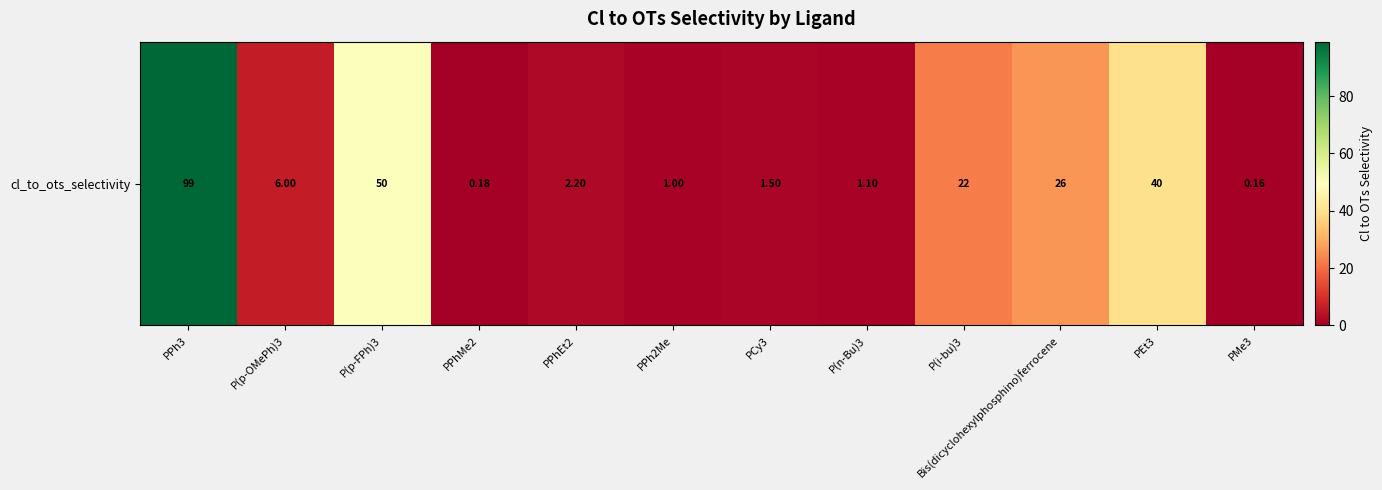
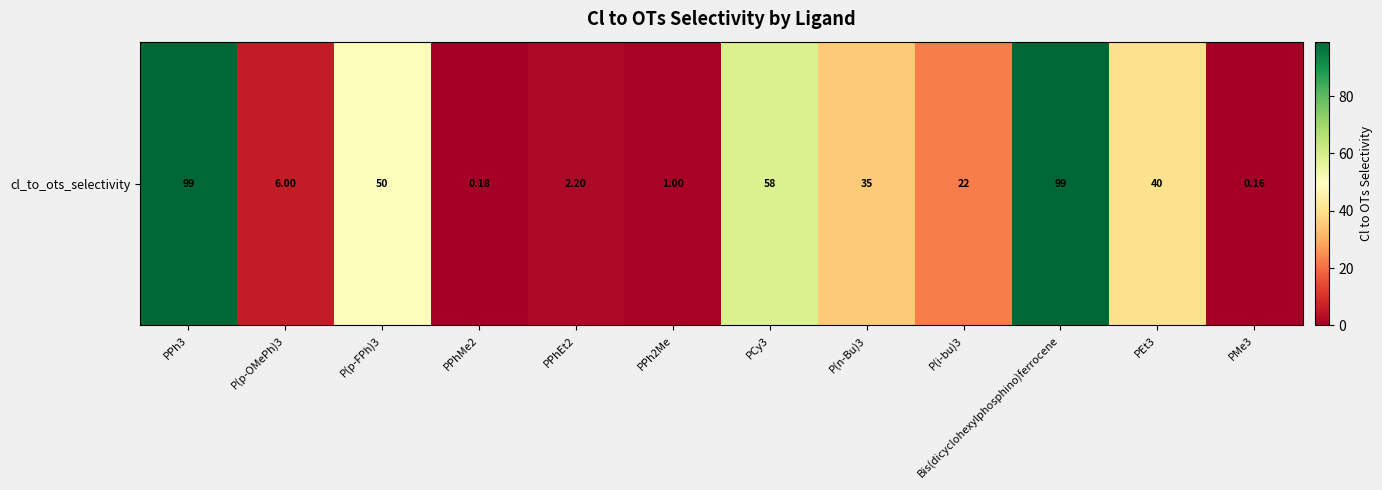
  {
    "cl_to_ots_selectivity": {
      "PPh3": 99,
      "P(p-OMePh)3": 6.00,
      "P(p-FPh)3": 50,
      "PPhMe2": 0.18,
      "PPhEt2": 2.20,
      "PPh2Me": 1.00,
-     "PCy3": 1.50,
-     "P(n-Bu)3": 1.10,
+     "PCy3": 58,
+     "P(n-Bu)3": 35,
      "P(i-bu)3": 22,
-     "Bis(dicyclohexylphosphino)ferrocene": 26,
+     "Bis(dicyclohexylphosphino)ferrocene": 99,
      "PEt3": 40,
      "PMe3": 0.16
    }
  }
